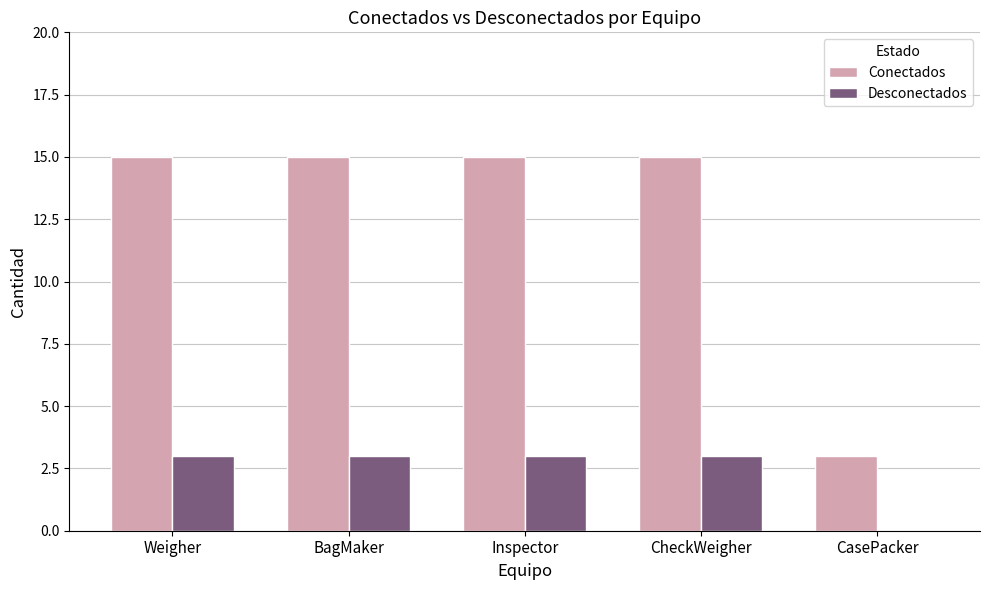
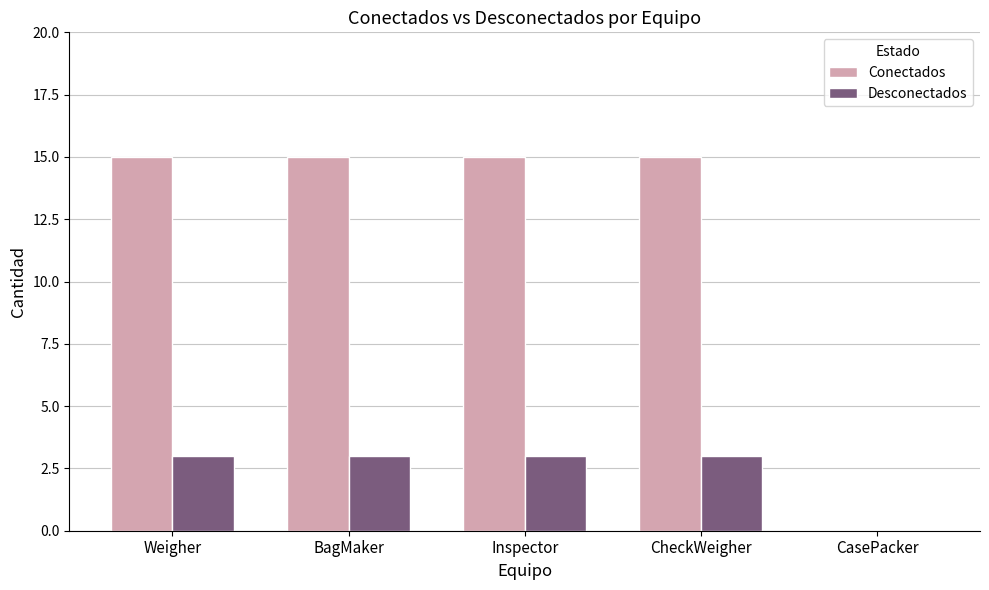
  {
    "Conectados": {
      "Weigher": 15,
      "BagMaker": 15,
      "Inspector": 15,
      "CheckWeigher": 15,
-     "CasePacker": 3
+     "CasePacker": 0
    },
    "Desconectados": {
      "Weigher": 3,
      "BagMaker": 3,
      "Inspector": 3,
      "CheckWeigher": 3,
      "CasePacker": 0
    }
  }
